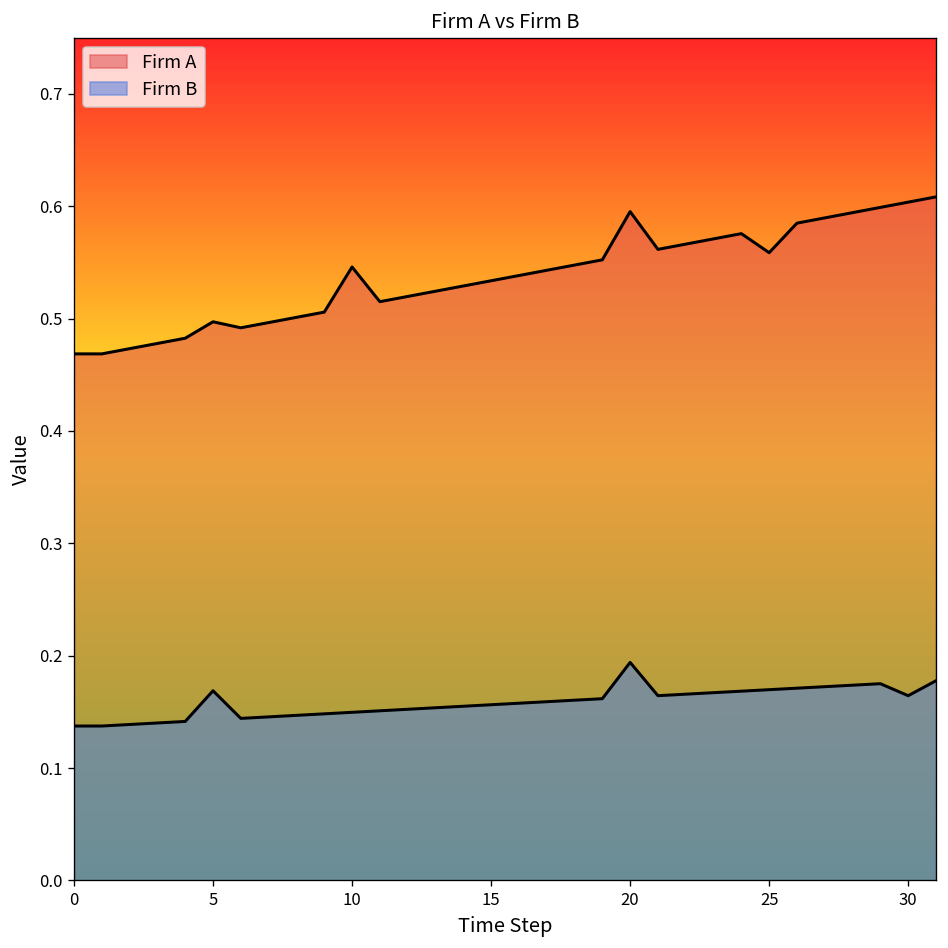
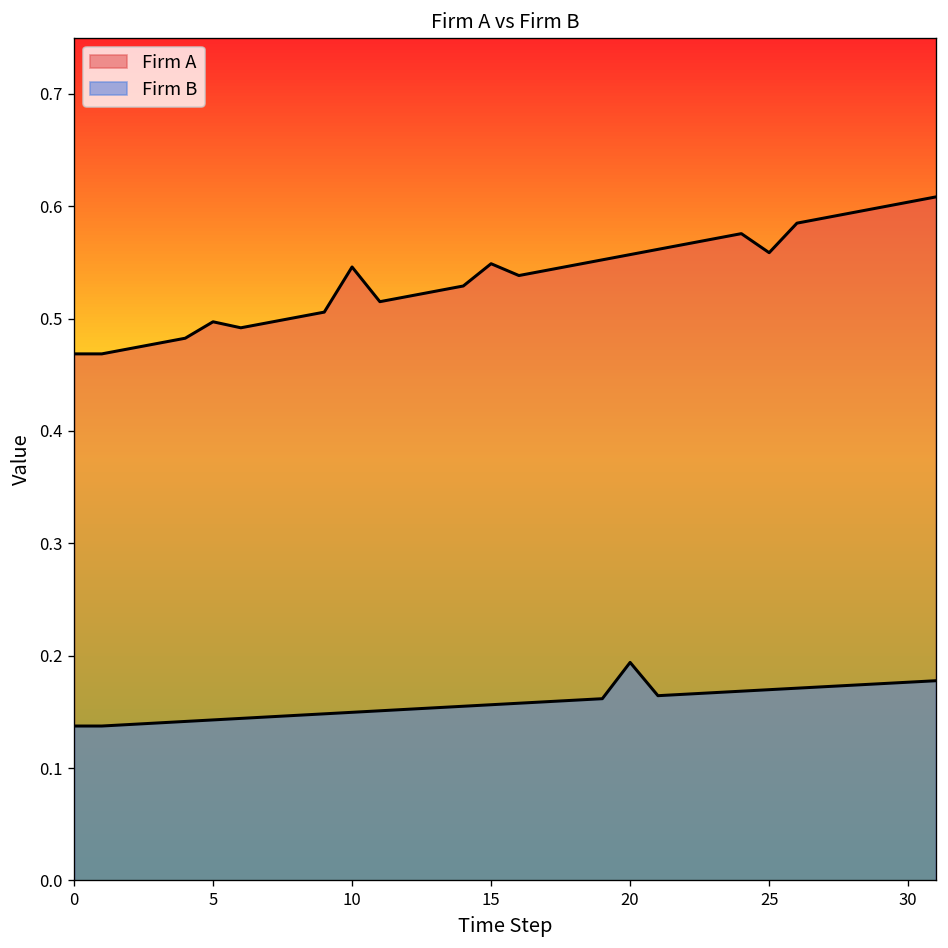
  {
    "Firm A": {
      "0": 0.47,
      "5": 0.50,
      "10": 0.55,
-     "15": 0.53,
-     "20": 0.60,
+     "15": 0.55,
+     "20": 0.56,
      "25": 0.56,
      "30": 0.60
    },
    "Firm B": {
      "0": 0.14,
-     "5": 0.17,
+     "5": 0.14,
      "10": 0.15,
      "15": 0.16,
      "20": 0.19,
      "25": 0.17,
-     "30": 0.16
+     "30": 0.18
    }
  }
